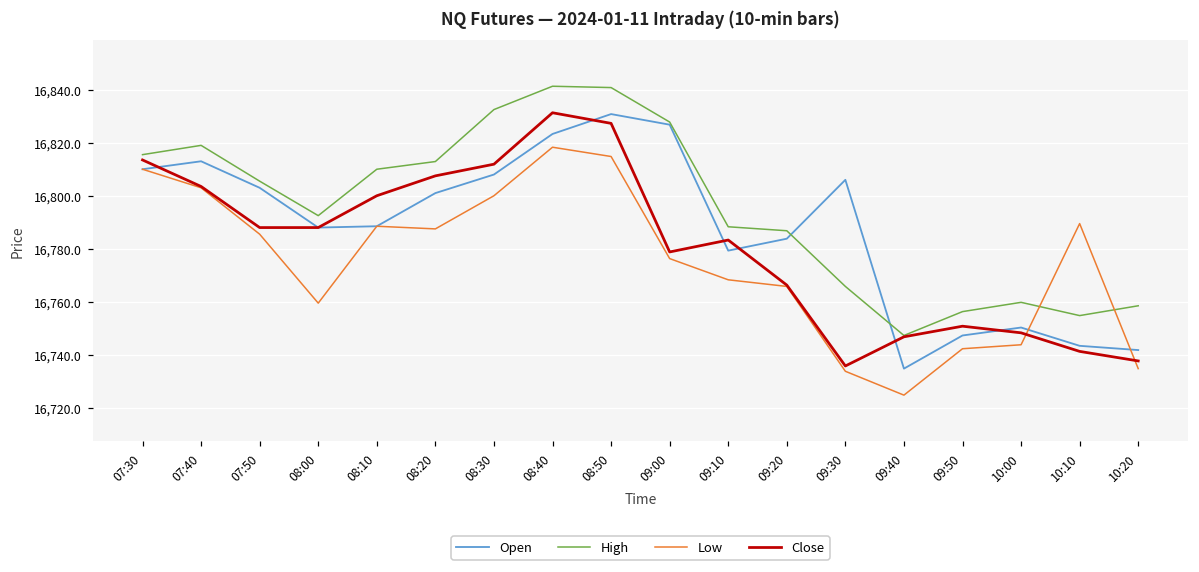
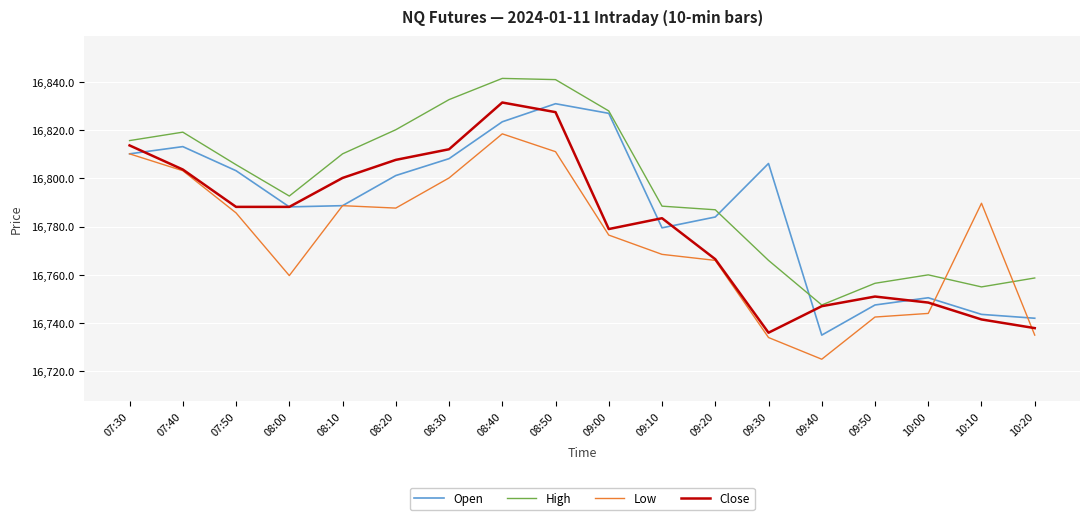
  {
    "Open": {
      "07:40": "16,813",
      "07:50": "16,803",
      "08:20": "16,801",
      "08:30": "16,808",
      "08:40": "16,824",
      "08:50": "16,831",
      "09:10": "16,780",
      "09:20": "16,784",
      "09:30": "16,806",
      "09:40": "16,735",
      "09:50": "16,748",
      "10:00": "16,751",
      "10:10": "16,744",
      "10:20": "16,742"
    },
    "High": {
      "07:30": "16,816",
      "07:40": "16,819",
      "07:50": "16,806",
      "08:00": "16,793",
      "08:10": "16,810",
-     "08:20": "16,813",
+     "08:20": "16,820",
      "08:30": "16,833",
      "08:40": "16,842",
      "08:50": "16,841",
      "09:10": "16,789",
      "09:20": "16,787",
      "09:30": "16,766",
      "09:50": "16,757",
      "10:00": "16,760",
      "10:10": "16,755",
      "10:20": "16,759"
    },
    "Low": {
      "07:50": "16,786",
      "08:00": "16,760",
      "08:20": "16,788",
      "08:30": "16,800",
      "08:40": "16,819",
-     "08:50": "16,815",
+     "08:50": "16,811",
      "09:00": "16,777",
      "09:10": "16,769",
      "09:30": "16,734",
      "09:40": "16,725",
      "09:50": "16,743",
      "10:00": "16,744",
      "10:10": "16,790",
      "10:20": "16,735"
    },
    "Close": {
      "07:30": "16,814",
      "07:50": "16,788",
      "08:10": "16,800",
      "08:20": "16,808",
      "08:30": "16,812",
      "08:40": "16,832",
      "08:50": "16,828",
      "09:00": "16,779",
      "09:10": "16,784",
      "09:30": "16,736",
      "09:50": "16,751",
      "10:00": "16,749",
      "10:10": "16,742",
      "10:20": "16,738"
    }
  }
